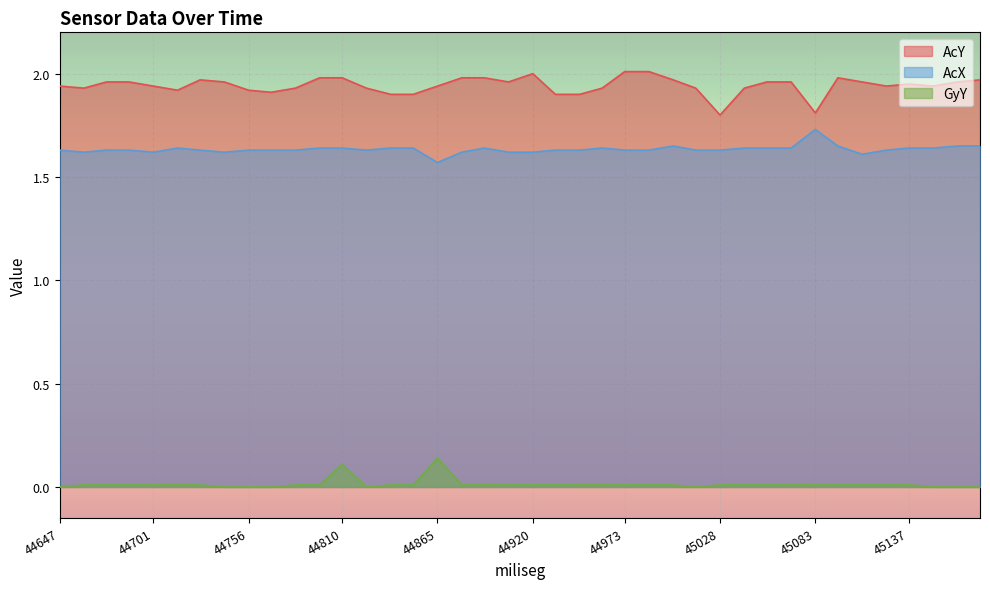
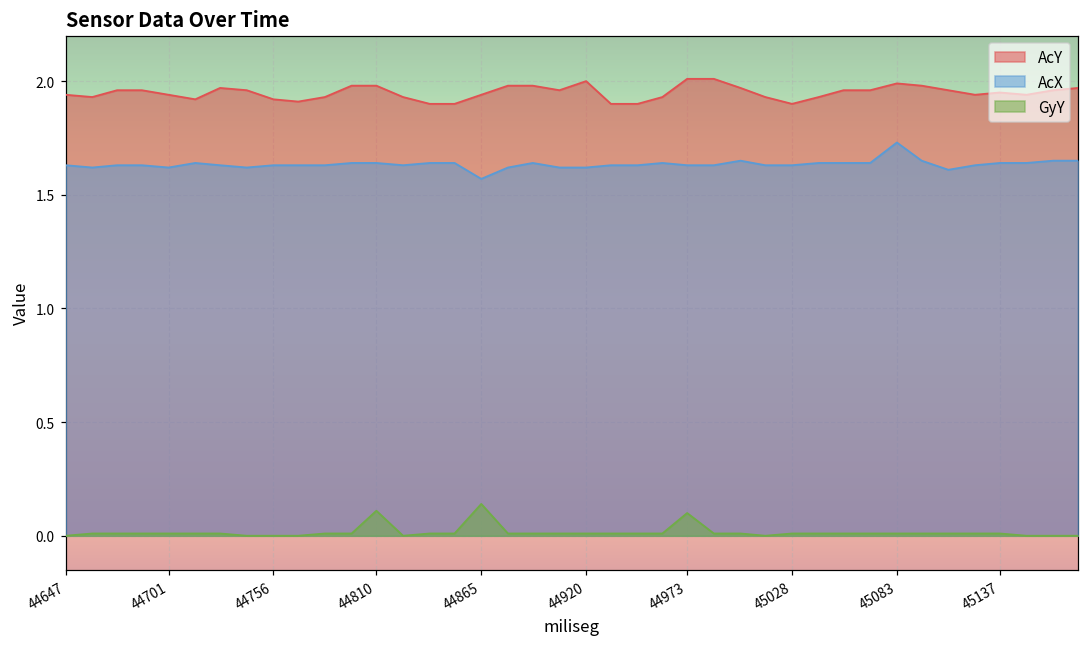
  {
    "AcY": {
      "44647": 1.94,
      "44701": 1.94,
      "44756": 1.92,
      "44810": 1.98,
      "44865": 1.94,
      "44920": 2.00,
      "44973": 2.01,
-     "45028": 1.8,
-     "45083": 1.81
+     "45028": 1.9,
+     "45083": 1.99
    },
    "AcX": {
      "44647": 1.63,
      "44701": 1.62,
      "44756": 1.63,
      "44810": 1.64,
      "44865": 1.57,
      "44920": 1.62,
      "44973": 1.63,
      "45028": 1.63,
      "45083": 1.73,
      "45137": 1.64
    },
    "GyY": {
      "44647": 0.00,
      "44701": 0.01,
      "44756": 0.00,
      "44810": 0.11,
      "44865": 0.14,
      "44920": 0.01,
-     "44973": 0.01,
+     "44973": 0.10,
      "45028": 0.01,
      "45083": 0.01,
      "45137": 0.01
    }
  }
